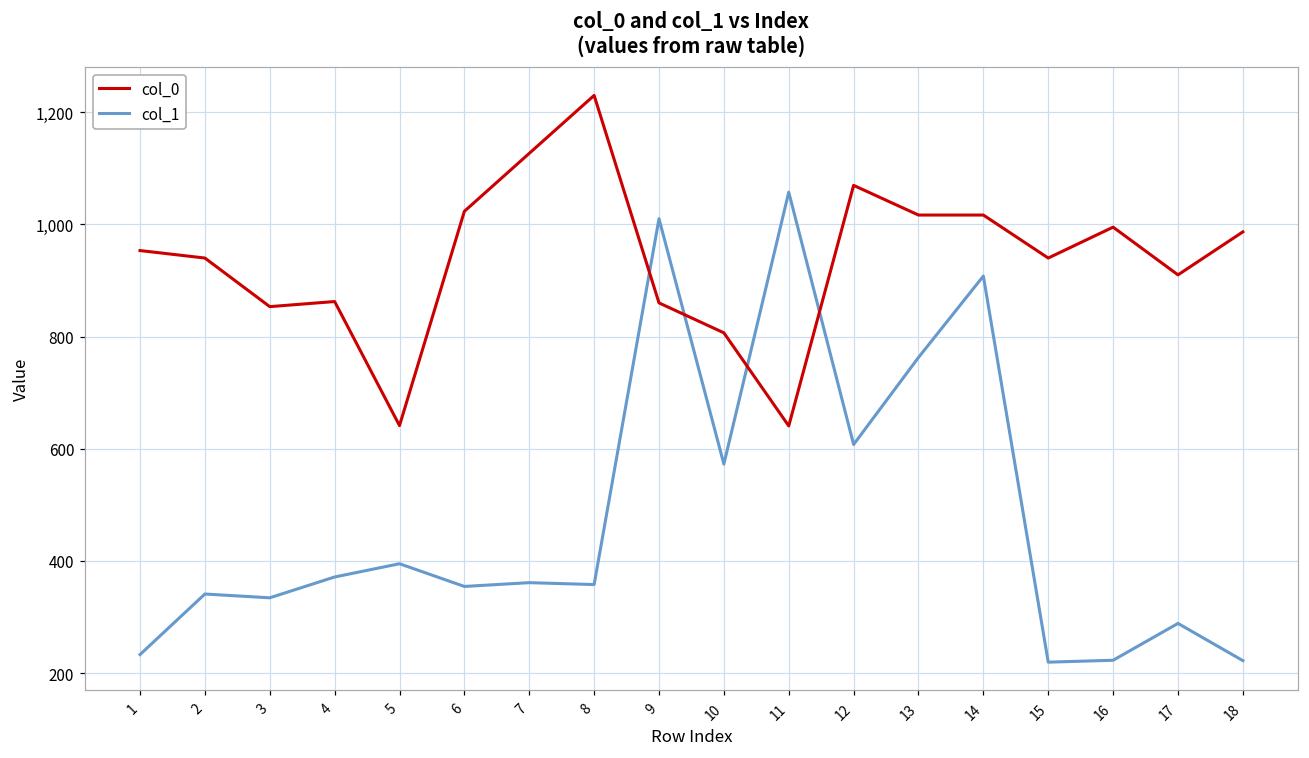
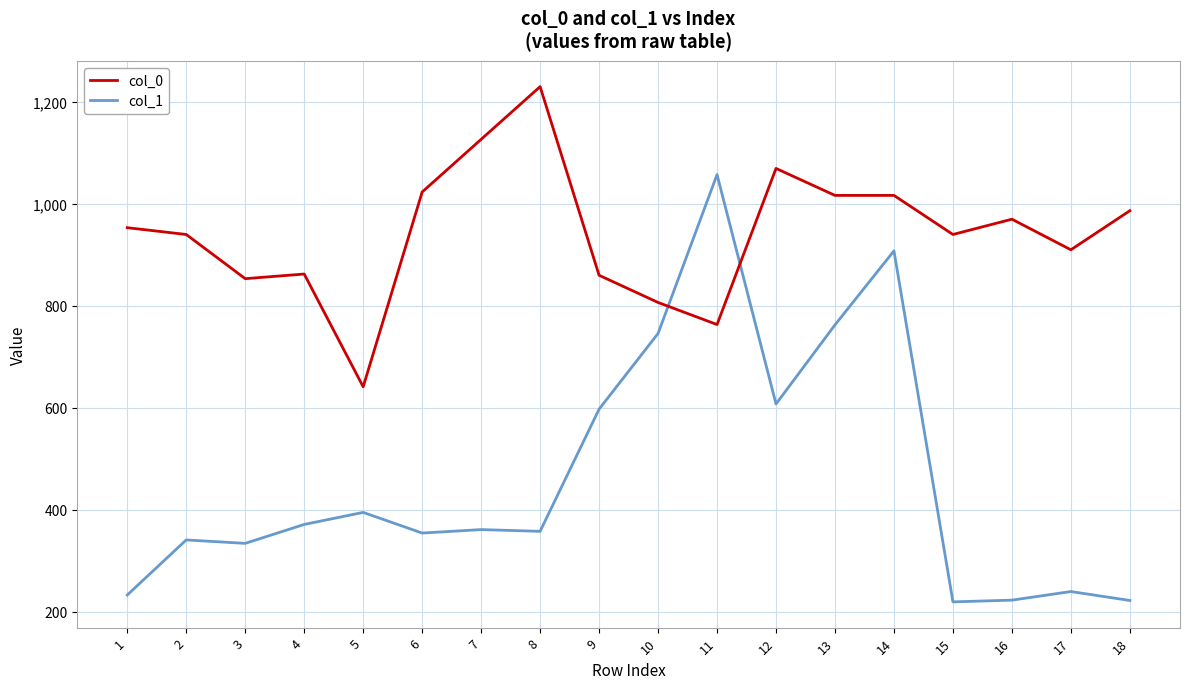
  {
    "col_0": {
      "1": "950",
      "2": "940",
      "3": "850",
      "4": "860",
      "5": "640",
      "6": "1,020",
      "7": "1,130",
      "8": "1,230",
      "9": "860",
      "10": "810",
-     "11": "640",
+     "11": "760",
      "12": "1,070",
      "13": "1,020",
      "14": "1,020",
      "15": "940",
-     "16": "1,000",
+     "16": "970",
      "17": "910",
      "18": "990"
    },
    "col_1": {
      "1": "230",
      "2": "340",
      "3": "330",
      "4": "370",
      "5": "390",
      "6": "350",
      "7": "360",
      "8": "360",
-     "9": "1,010",
-     "10": "570",
+     "9": "600",
+     "10": "750",
      "11": "1,060",
      "12": "610",
      "13": "760",
      "14": "910",
      "15": "220",
      "16": "220",
-     "17": "290",
+     "17": "240",
      "18": "220"
    }
  }
